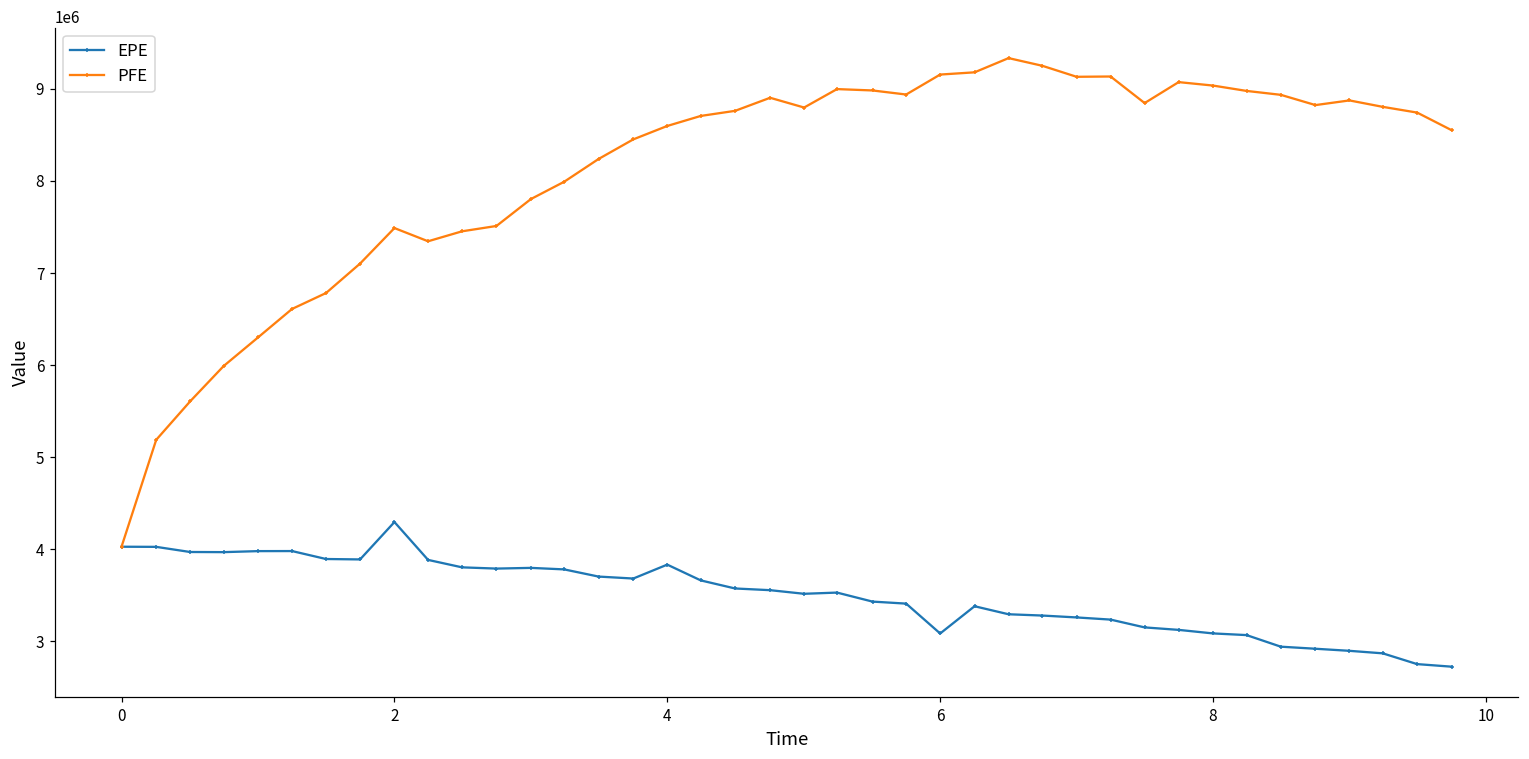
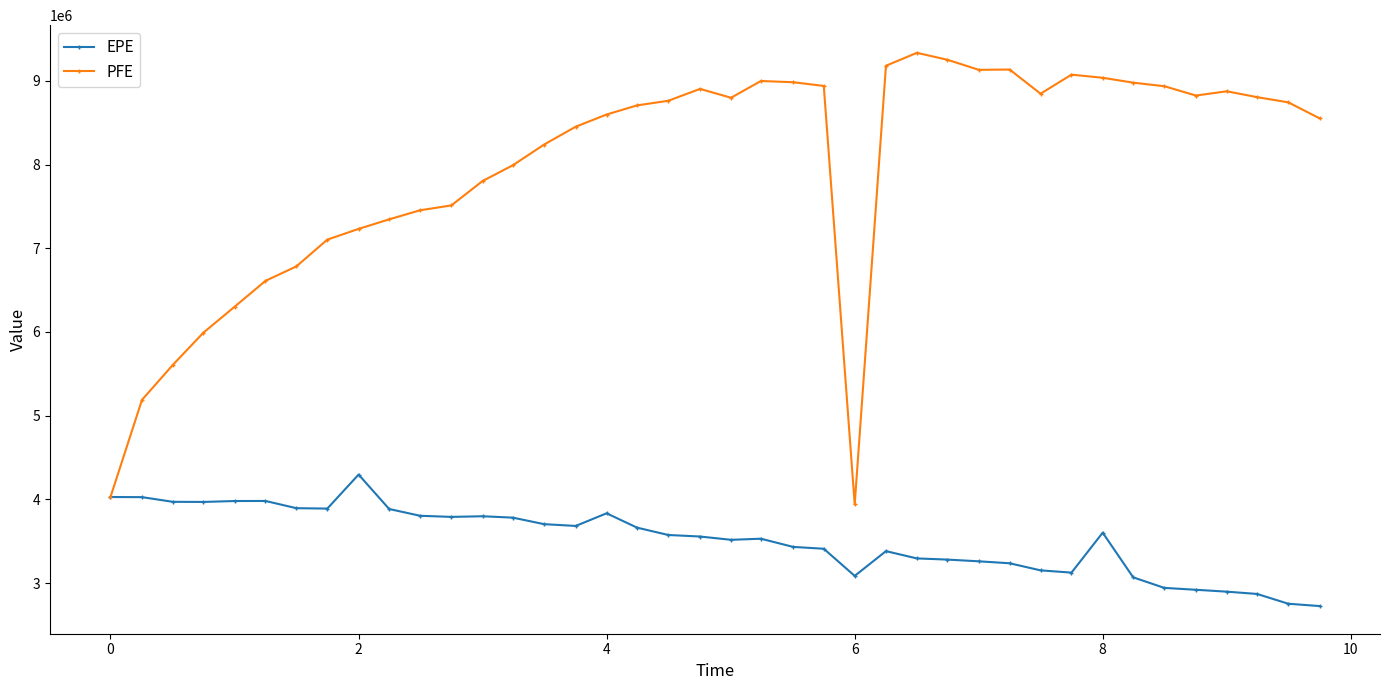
  {
    "EPE": {
      "2": 4300000,
      "4": 3800000,
      "6": 3100000,
-     "8": 3100000
+     "8": 3600000
    },
    "PFE": {
-     "2": 7500000,
+     "2": 7200000,
      "4": 8600000,
-     "6": 9200000,
+     "6": 3900000,
      "8": 9000000
    }
  }
